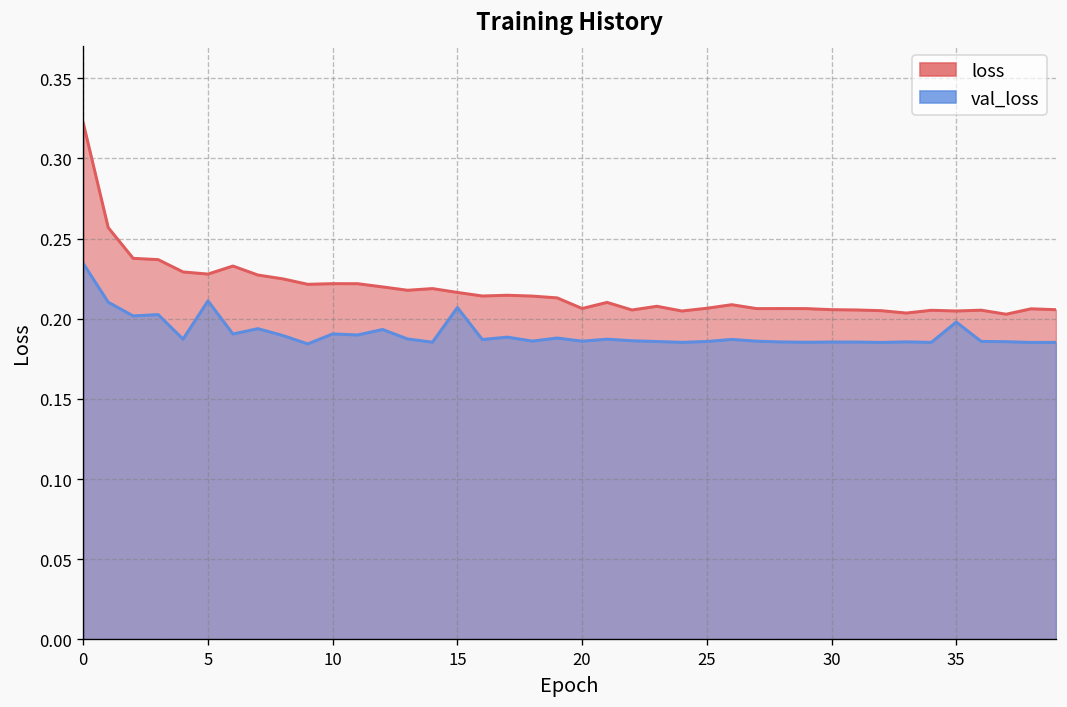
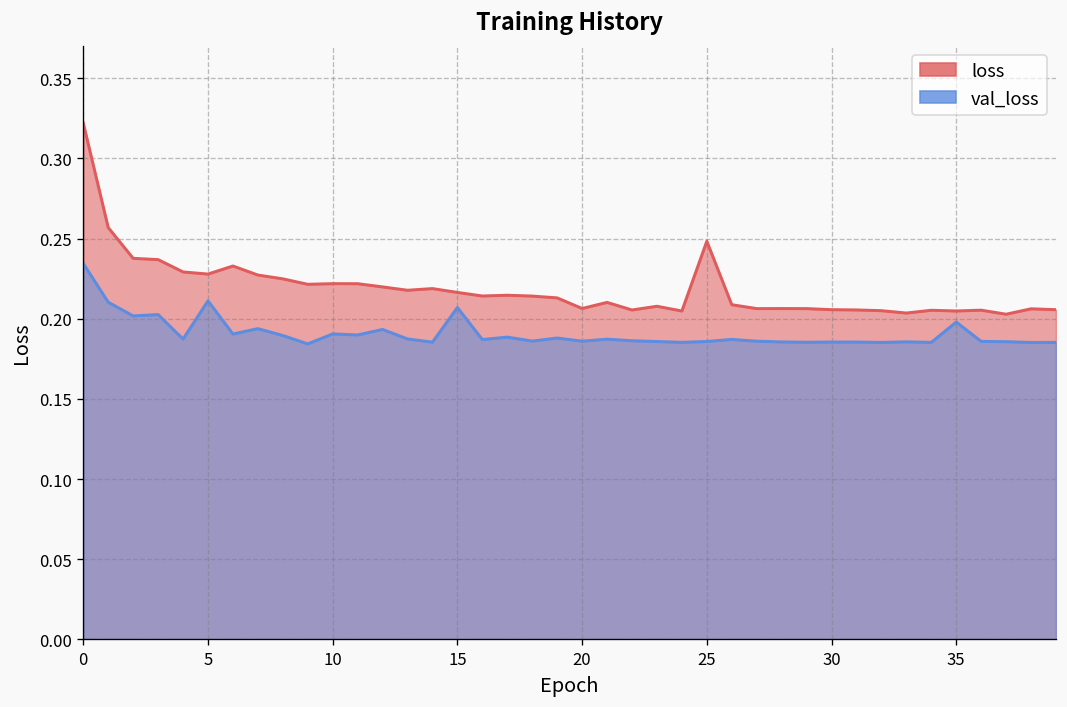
  {
    "loss": {
      "0": 0.322,
      "5": 0.228,
      "10": 0.222,
      "15": 0.216,
      "20": 0.206,
-     "25": 0.207,
+     "25": 0.248,
      "30": 0.206,
      "35": 0.205
    },
    "val_loss": {
      "0": 0.234,
      "5": 0.211,
      "10": 0.191,
      "15": 0.207,
      "20": 0.186,
      "25": 0.186,
      "30": 0.185,
      "35": 0.198
    }
  }
